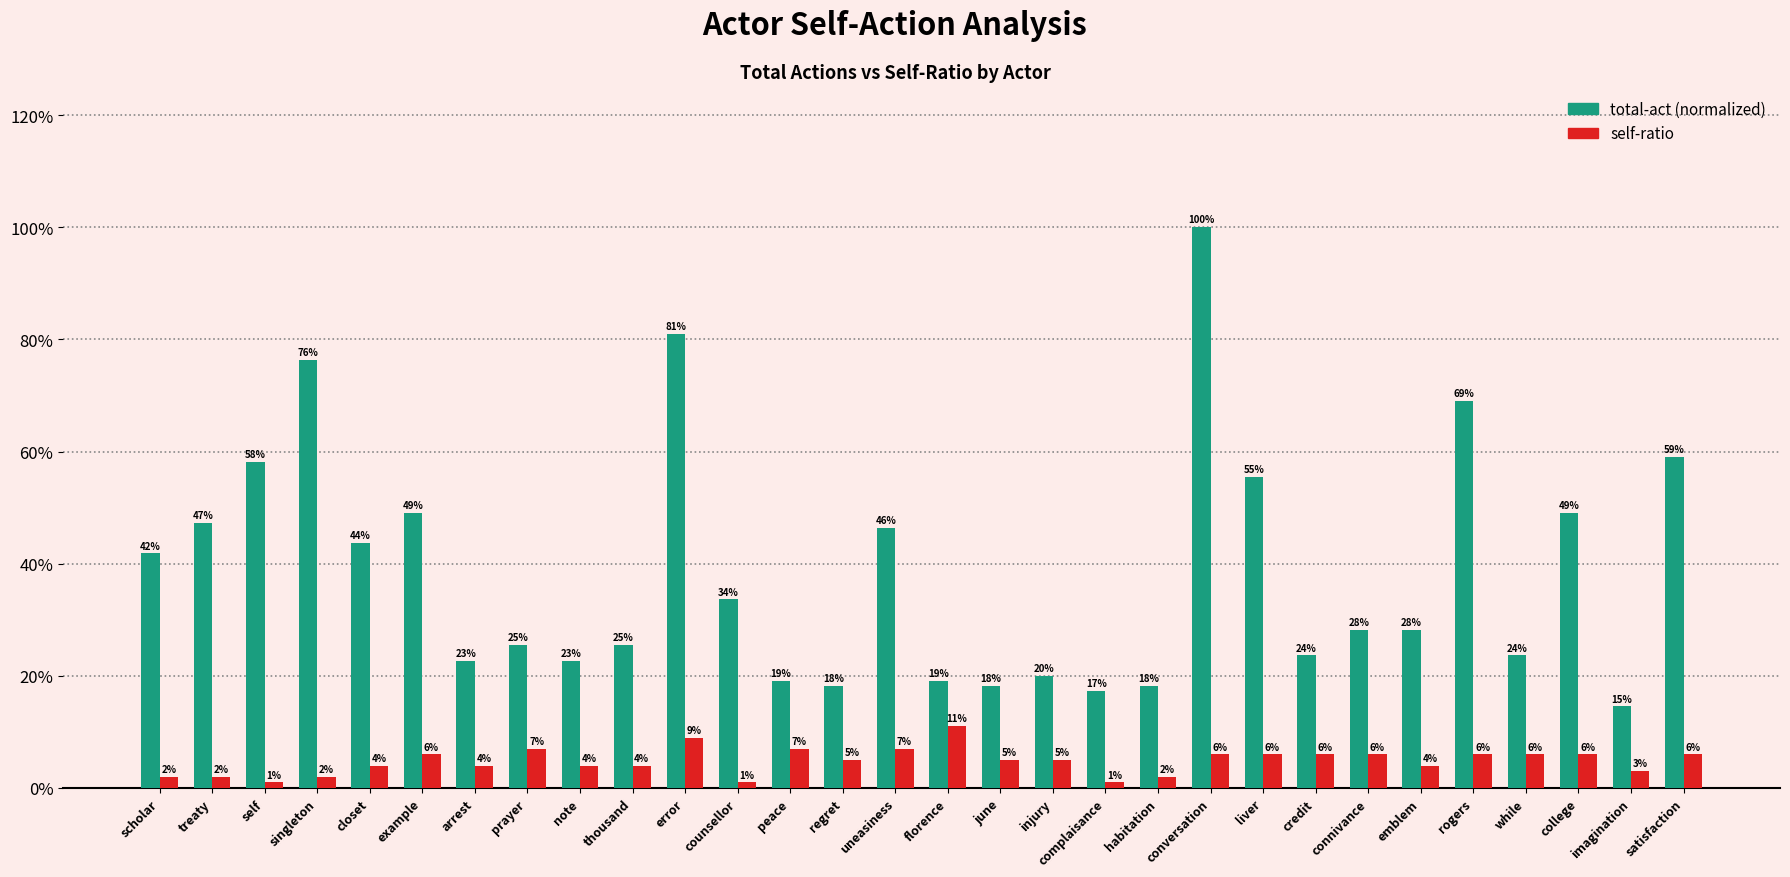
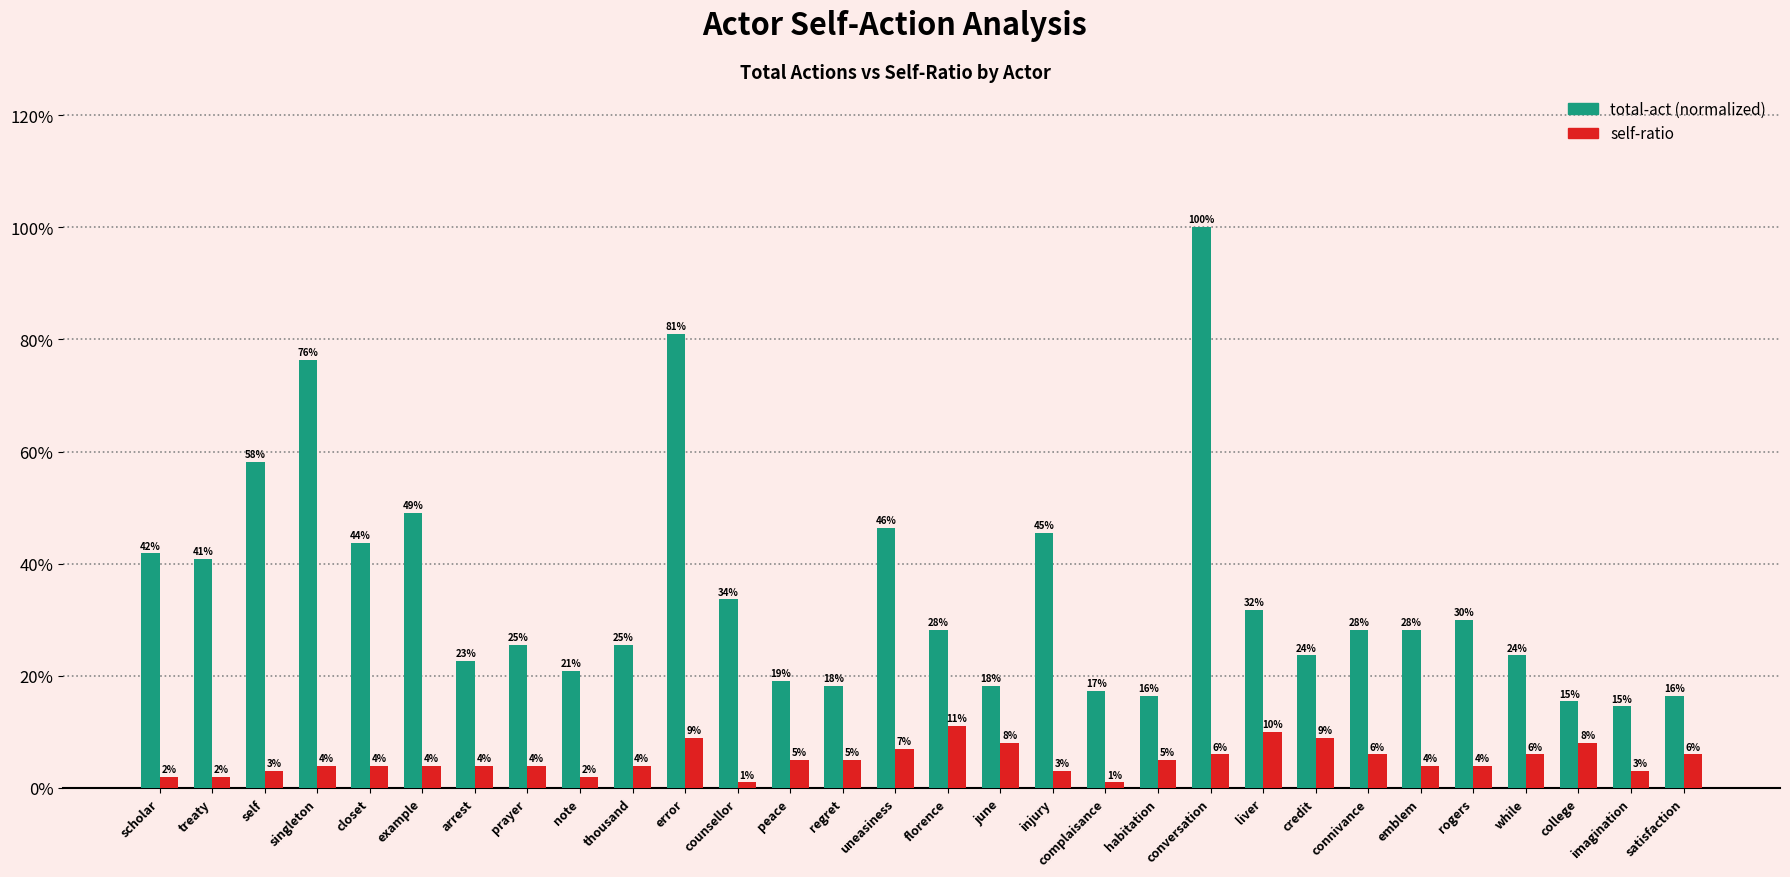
  {
    "total-act (normalized)": {
      "scholar": "42%",
-     "treaty": "47%",
+     "treaty": "41%",
      "self": "58%",
      "singleton": "76%",
      "closet": "44%",
      "example": "49%",
      "arrest": "23%",
      "prayer": "25%",
-     "note": "23%",
+     "note": "21%",
      "thousand": "25%",
      "error": "81%",
      "counsellor": "34%",
      "peace": "19%",
      "regret": "18%",
      "uneasiness": "46%",
-     "florence": "19%",
+     "florence": "28%",
      "june": "18%",
-     "injury": "20%",
+     "injury": "45%",
      "complaisance": "17%",
-     "habitation": "18%",
+     "habitation": "16%",
      "conversation": "100%",
-     "liver": "55%",
+     "liver": "32%",
      "credit": "24%",
      "connivance": "28%",
      "emblem": "28%",
-     "rogers": "69%",
+     "rogers": "30%",
      "while": "24%",
-     "college": "49%",
+     "college": "15%",
      "imagination": "15%",
-     "satisfaction": "59%"
+     "satisfaction": "16%"
    },
    "self-ratio": {
      "scholar": "2%",
      "treaty": "2%",
-     "self": "1%",
-     "singleton": "2%",
+     "self": "3%",
+     "singleton": "4%",
      "closet": "4%",
-     "example": "6%",
+     "example": "4%",
      "arrest": "4%",
-     "prayer": "7%",
-     "note": "4%",
+     "prayer": "4%",
+     "note": "2%",
      "thousand": "4%",
      "error": "9%",
      "counsellor": "1%",
-     "peace": "7%",
+     "peace": "5%",
      "regret": "5%",
      "uneasiness": "7%",
      "florence": "11%",
-     "june": "5%",
-     "injury": "5%",
+     "june": "8%",
+     "injury": "3%",
      "complaisance": "1%",
-     "habitation": "2%",
+     "habitation": "5%",
      "conversation": "6%",
-     "liver": "6%",
-     "credit": "6%",
+     "liver": "10%",
+     "credit": "9%",
      "connivance": "6%",
      "emblem": "4%",
-     "rogers": "6%",
+     "rogers": "4%",
      "while": "6%",
-     "college": "6%",
+     "college": "8%",
      "imagination": "3%",
      "satisfaction": "6%"
    }
  }
